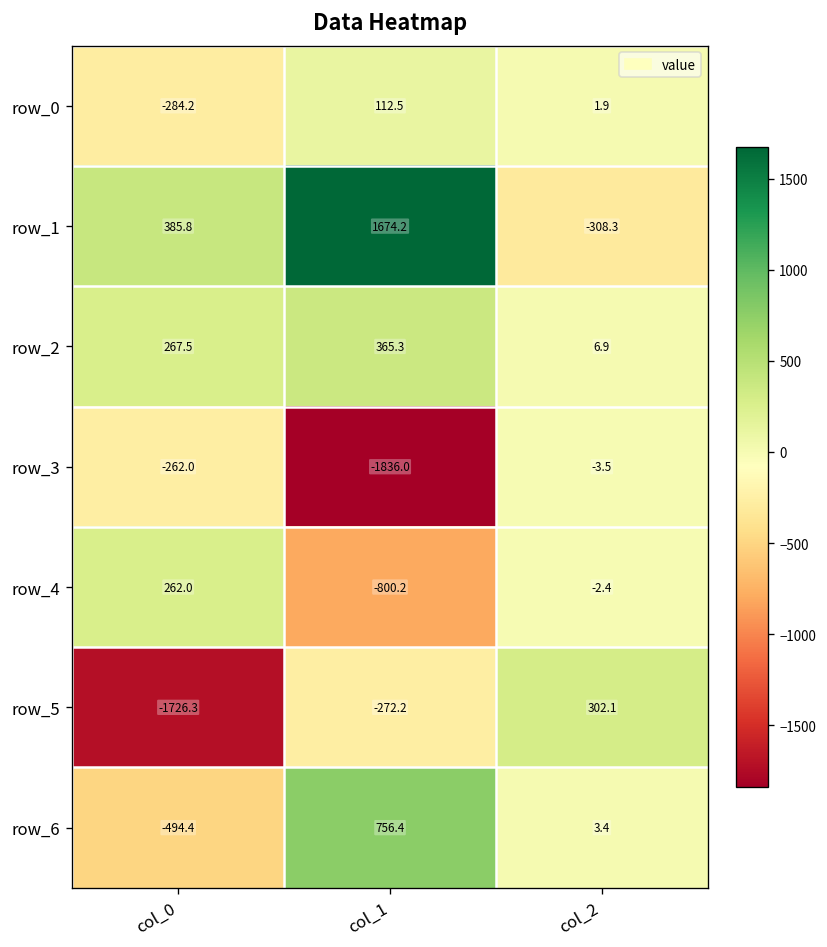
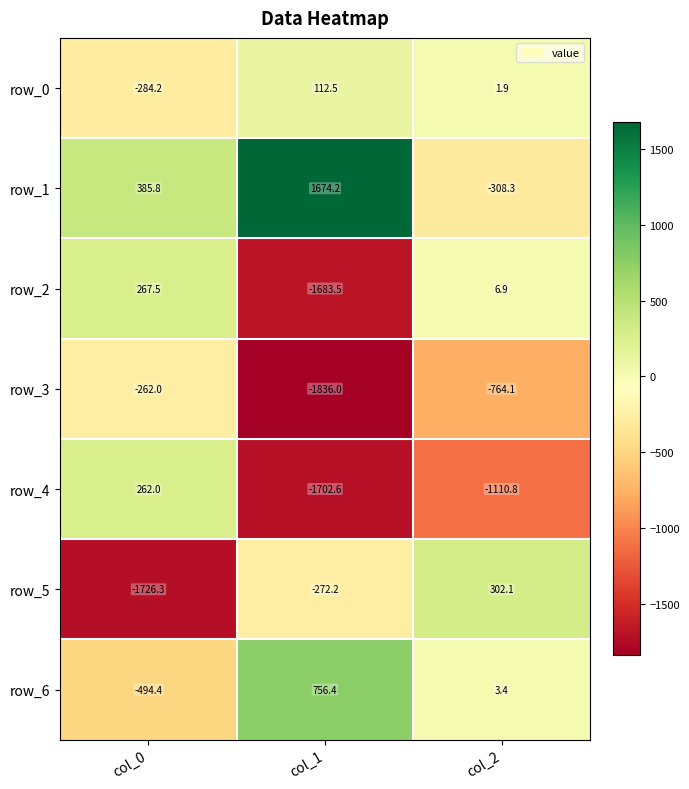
  {
    "row_2": {
-     "col_1": 365.3
+     "col_1": -1683.5
    },
    "row_3": {
-     "col_2": -3.5
+     "col_2": -764.1
    },
    "row_4": {
-     "col_1": -800.2,
-     "col_2": -2.4
+     "col_1": -1702.6,
+     "col_2": -1110.8
    }
  }
